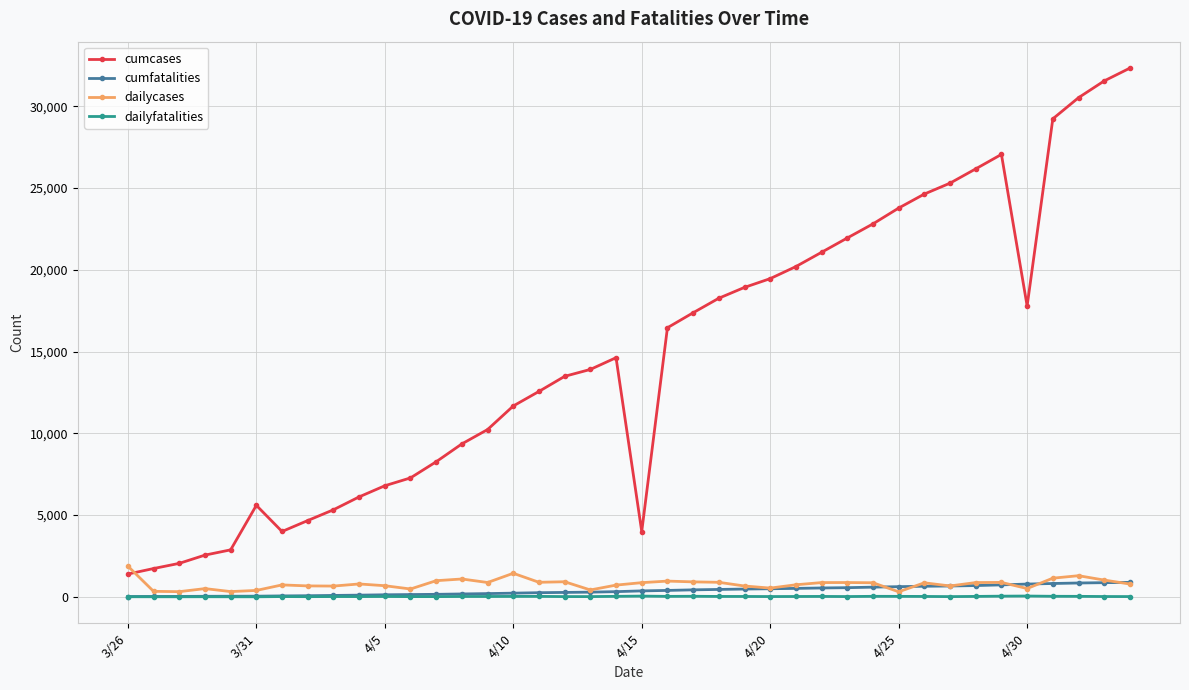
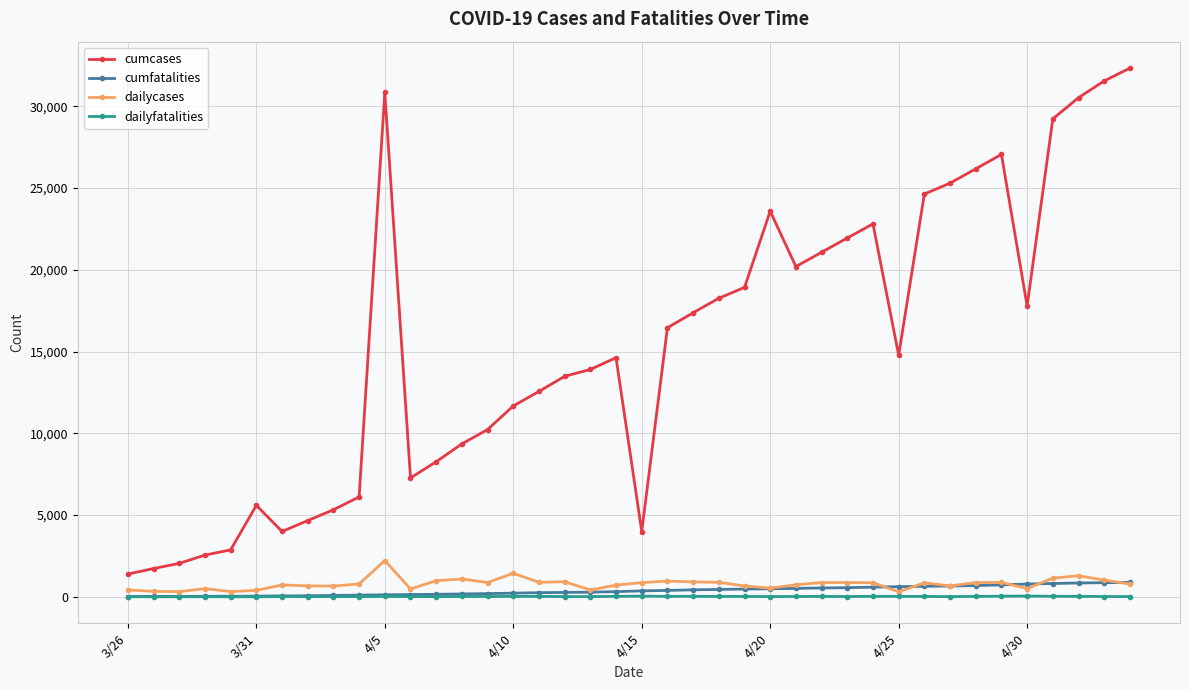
  {
    "cumcases": {
      "3/26": "1,400",
      "3/31": "5,600",
-     "4/5": "6,800",
+     "4/5": "30,800",
      "4/10": "11,700",
      "4/15": "4,000",
-     "4/20": "19,500",
-     "4/25": "23,800",
+     "4/20": "23,600",
+     "4/25": "14,800",
      "4/30": "17,800"
    },
    "dailycases": {
-     "3/26": "1,900",
+     "3/26": "400",
      "3/31": "400",
-     "4/5": "700",
+     "4/5": "2,200",
      "4/10": "1,400",
      "4/15": "900",
      "4/25": "300",
      "4/30": "500"
    }
  }
